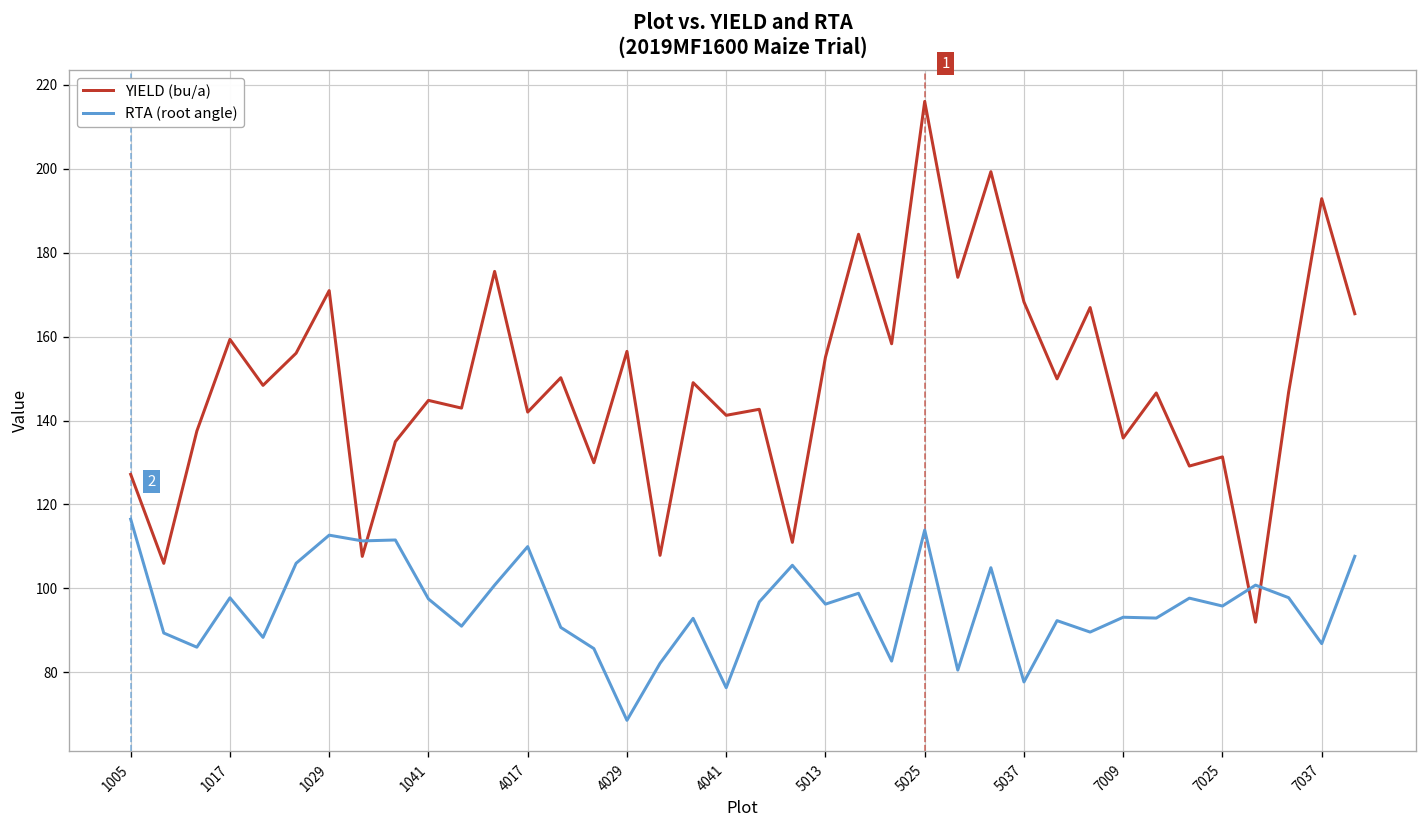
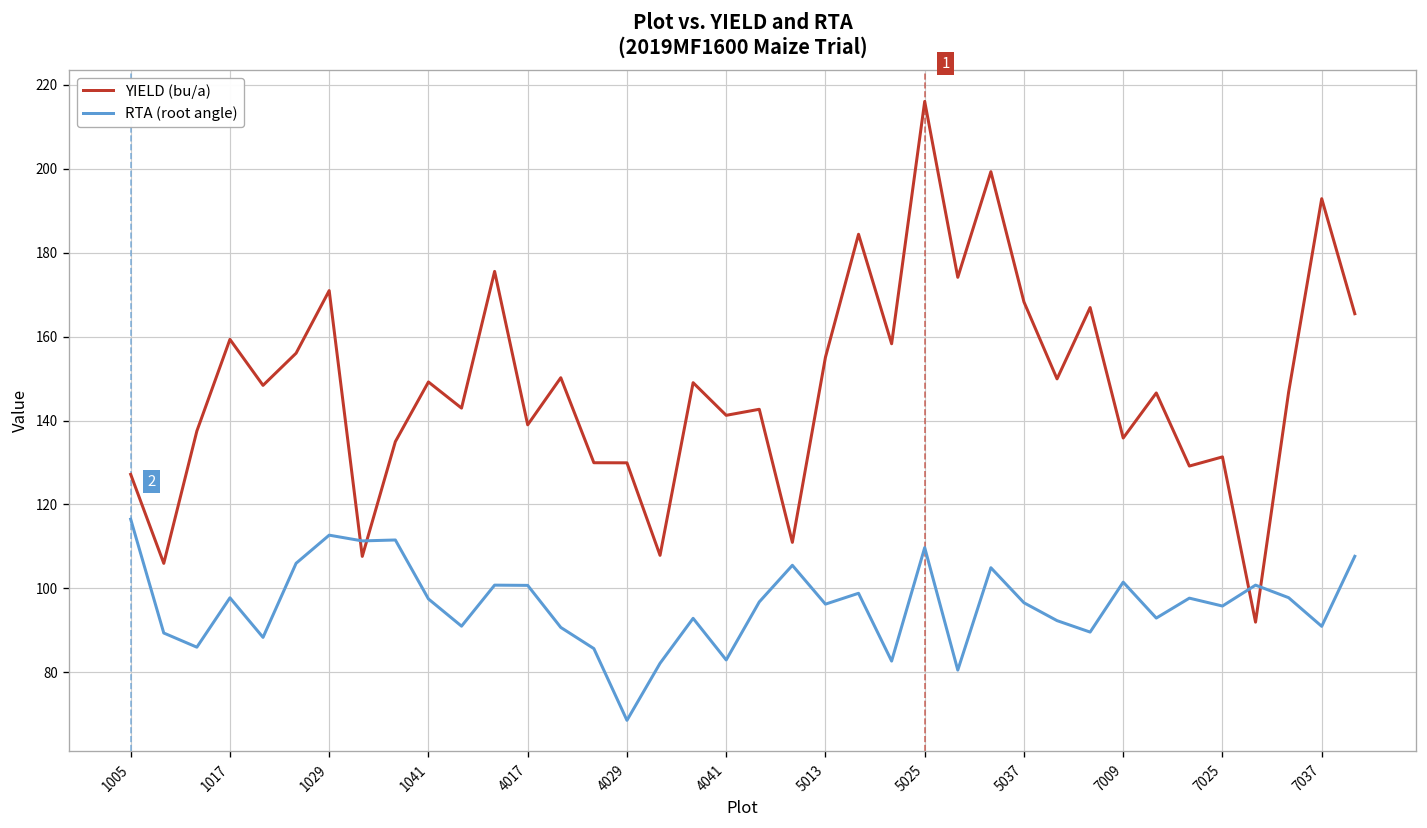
  {
    "YIELD (bu/a)": {
      "1017": 159,
      "1029": 171,
-     "1041": 145,
-     "4017": 142,
-     "4029": 156,
+     "1041": 149,
+     "4017": 139,
+     "4029": 130,
      "4041": 141,
      "5013": 155,
      "5025": 216,
      "5037": 168,
      "7009": 136,
      "7025": 131,
      "7037": 193
    },
    "RTA (root angle)": {
      "1005": 116,
      "1017": 98,
      "1029": 113,
      "1041": 97,
-     "4017": 110,
+     "4017": 101,
      "4029": 69,
-     "4041": 76,
+     "4041": 83,
      "5013": 96,
-     "5025": 114,
-     "5037": 78,
-     "7009": 93,
+     "5025": 110,
+     "5037": 97,
+     "7009": 101,
      "7025": 96,
-     "7037": 87
+     "7037": 91
    }
  }
